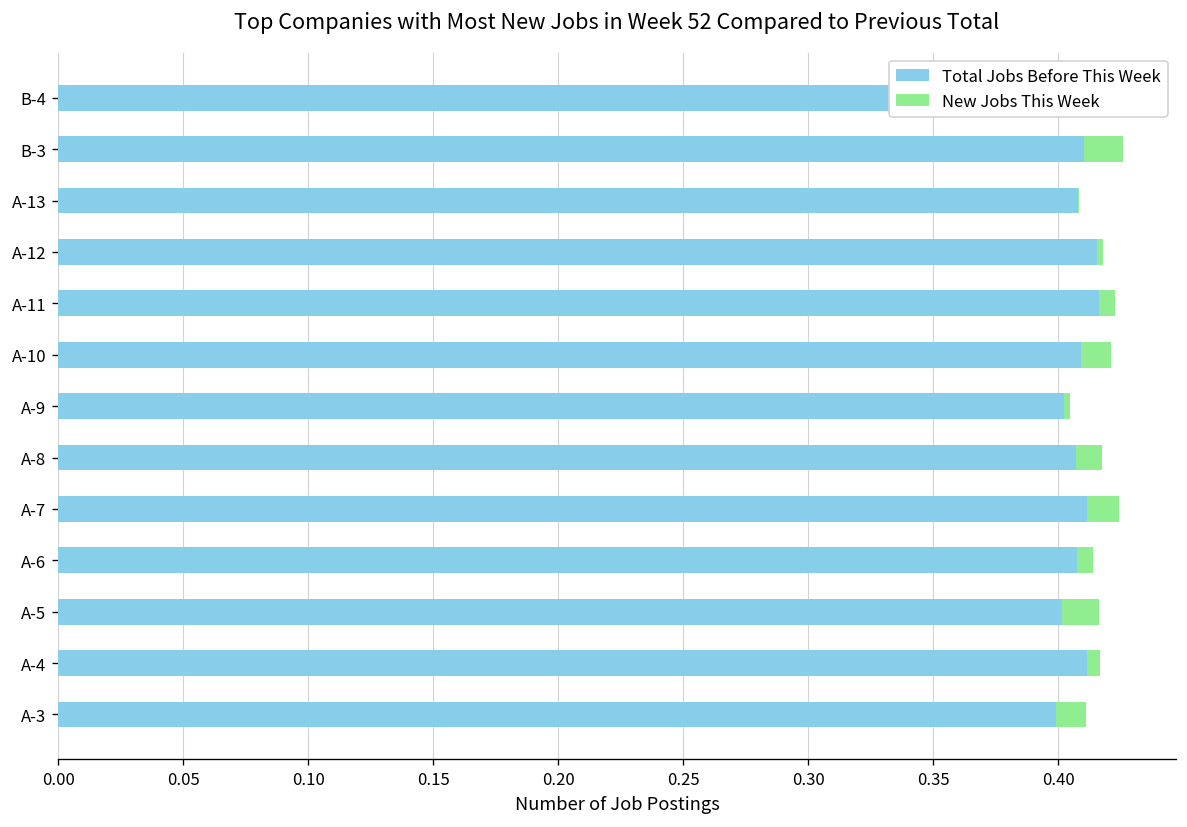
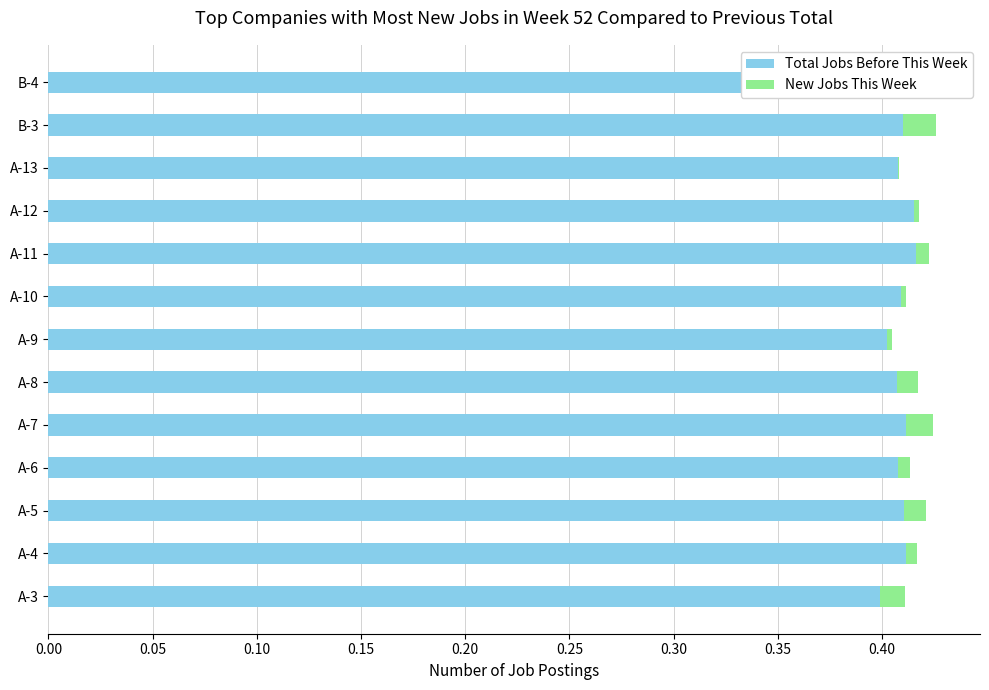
  {
    "Total Jobs Before This Week": {
      "B-3": 0.410,
      "A-13": 0.408,
      "A-12": 0.416,
      "A-11": 0.416,
      "A-10": 0.409,
      "A-9": 0.402,
      "A-8": 0.407,
      "A-7": 0.412,
      "A-6": 0.408,
-     "A-5": 0.402,
+     "A-5": 0.411,
      "A-4": 0.411,
      "A-3": 0.399
    },
    "New Jobs This Week": {
      "B-3": 0.016,
      "A-12": 0.002,
      "A-11": 0.007,
-     "A-10": 0.012,
+     "A-10": 0.002,
      "A-9": 0.003,
      "A-8": 0.010,
      "A-7": 0.013,
      "A-6": 0.006,
-     "A-5": 0.015,
+     "A-5": 0.010,
      "A-4": 0.005,
      "A-3": 0.012
    }
  }
